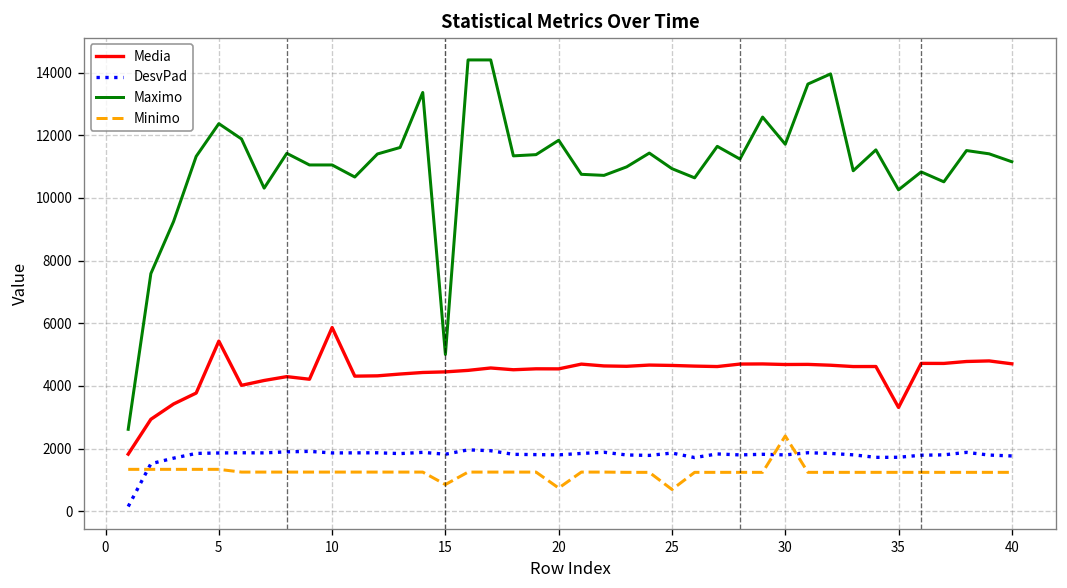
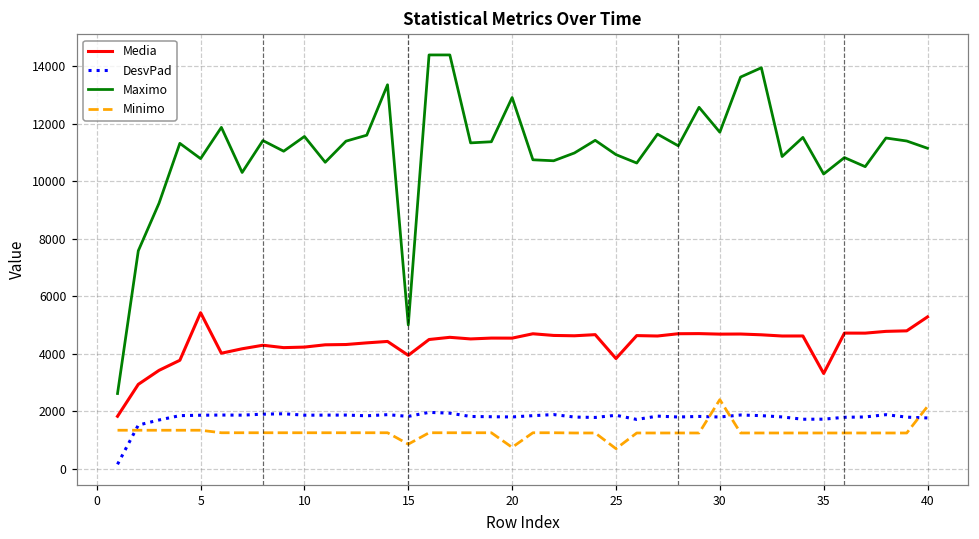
  {
    "Media": {
      "5": 5400,
-     "10": 5900,
-     "15": 4400,
+     "10": 4200,
+     "15": 3900,
      "20": 4500,
-     "25": 4700,
+     "25": 3800,
      "30": 4700,
      "35": 3300,
-     "40": 4700
+     "40": 5300
    },
    "DesvPad": {
      "5": 1900,
      "10": 1900,
      "15": 1800,
      "20": 1800,
      "25": 1900,
      "30": 1800,
      "35": 1700,
      "40": 1800
    },
    "Maximo": {
-     "5": 12400,
-     "10": 11100,
+     "5": 10800,
+     "10": 11600,
      "15": 5000,
-     "20": 11800,
+     "20": 12900,
      "25": 10900,
      "30": 11700,
      "35": 10300,
      "40": 11200
    },
    "Minimo": {
      "5": 1300,
      "10": 1300,
      "15": 900,
      "20": 700,
      "25": 700,
      "30": 2400,
      "35": 1200,
-     "40": 1200
+     "40": 2200
    }
  }
